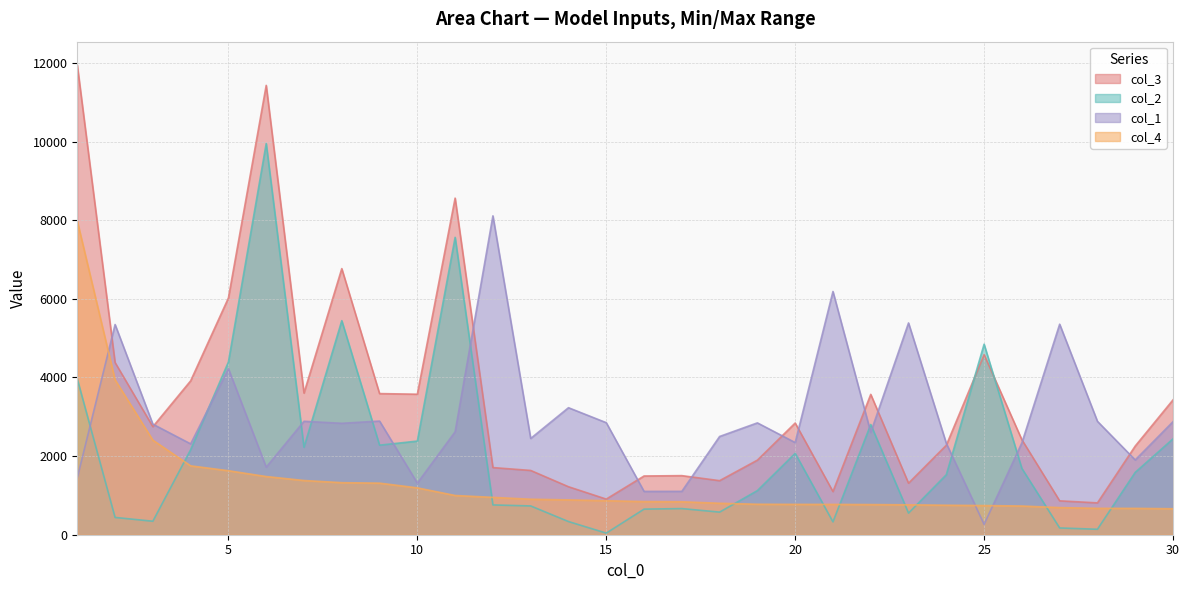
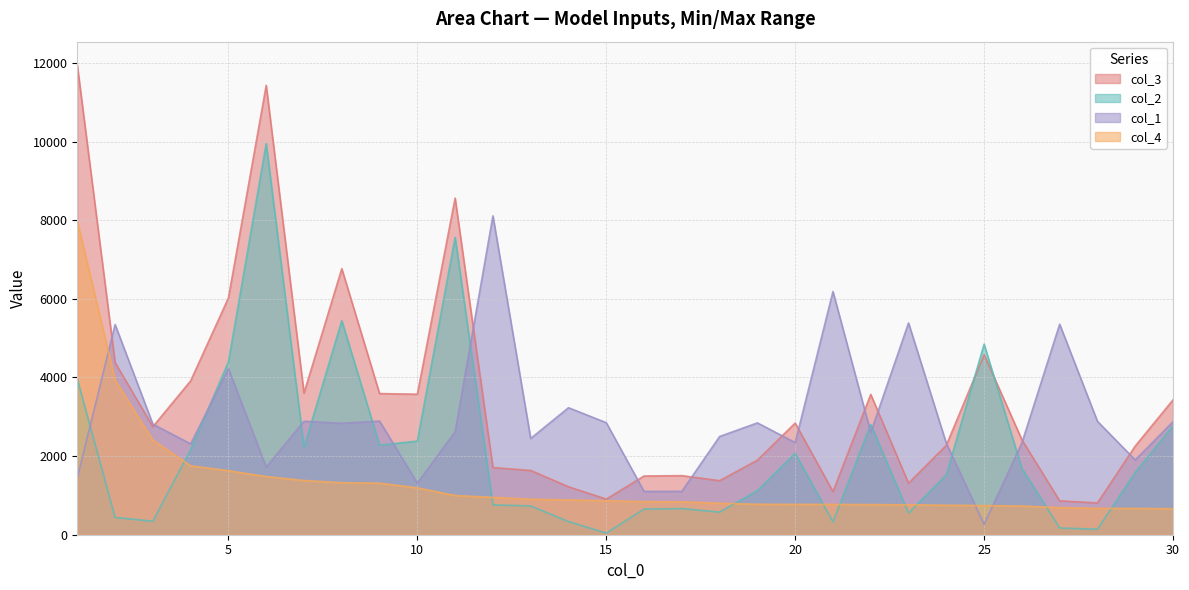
  {
    "col_2": {
      "5": 4400,
      "10": 2400,
      "15": 0,
      "20": 2100,
      "25": 4800,
-     "30": 2400
+     "30": 2800
    },
    "col_1": {
      "5": 4200,
      "10": 1300,
      "15": 2900,
      "20": 2300,
      "25": 300,
      "30": 2900
    }
  }
